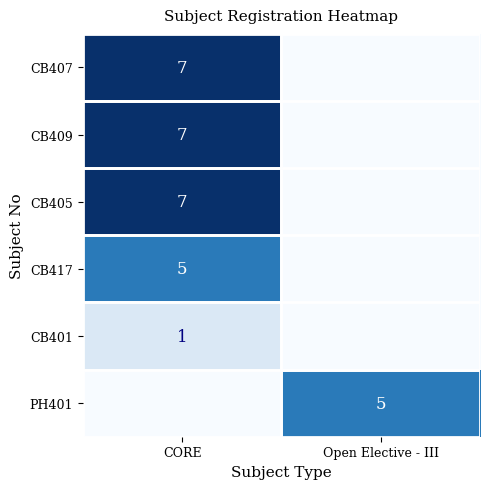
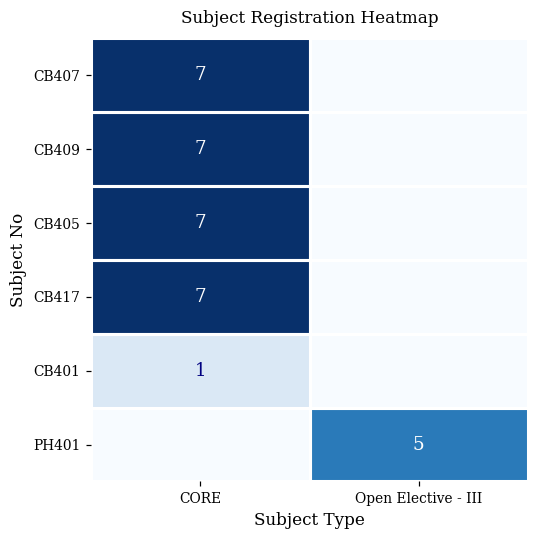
  {
    "CB407": {
      "CORE": 7
    },
    "CB409": {
      "CORE": 7
    },
    "CB405": {
      "CORE": 7
    },
    "CB417": {
-     "CORE": 5
+     "CORE": 7
    },
    "CB401": {
      "CORE": 1
    },
    "PH401": {
      "Open Elective - III": 5
    }
  }
